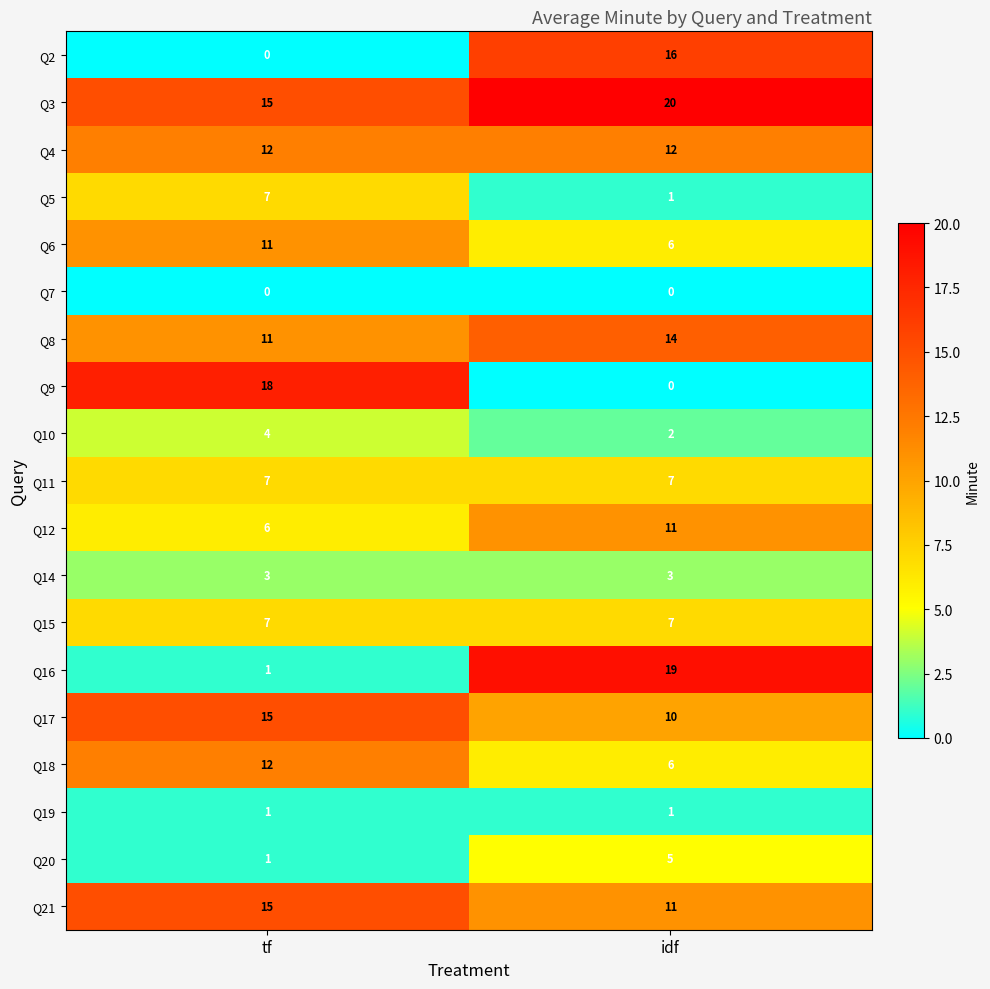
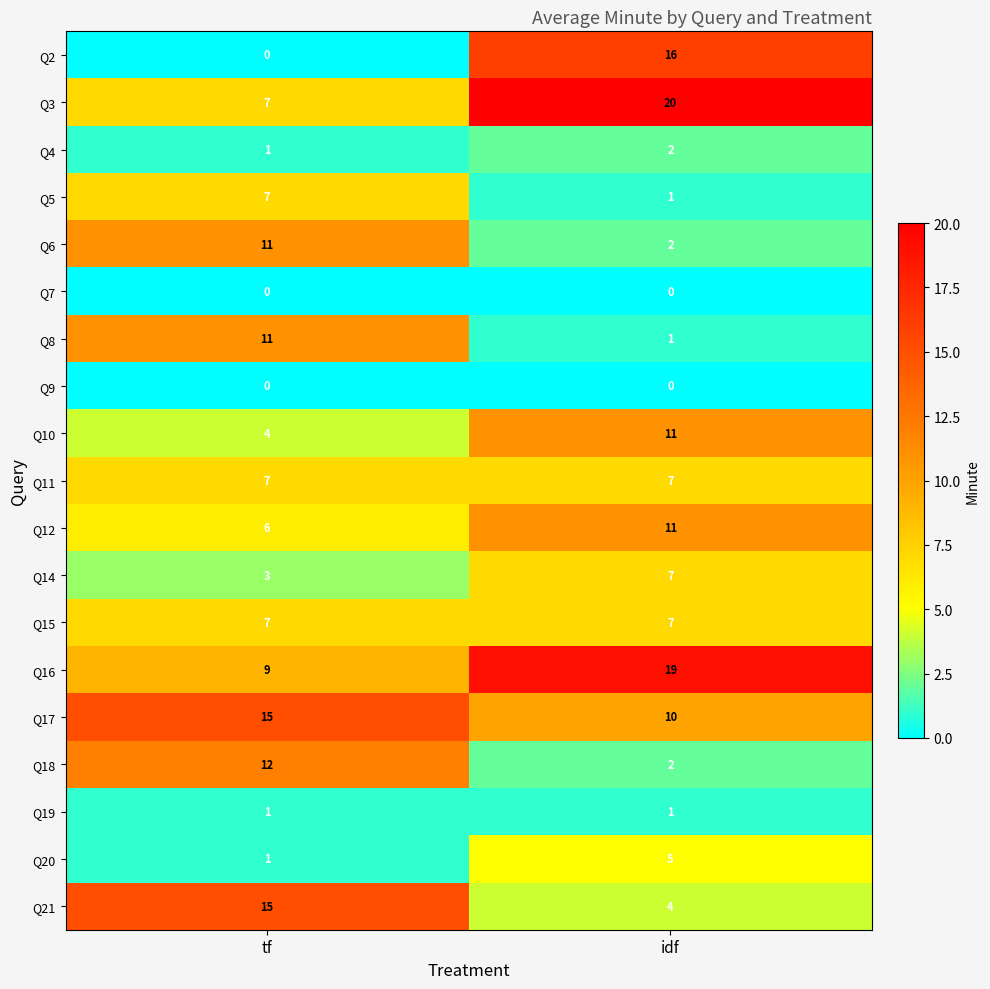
  {
    "Q2": {
      "tf": 0,
      "idf": 16
    },
    "Q3": {
-     "tf": 15,
+     "tf": 7,
      "idf": 20
    },
    "Q4": {
-     "tf": 12,
-     "idf": 12
+     "tf": 1,
+     "idf": 2
    },
    "Q5": {
      "tf": 7,
      "idf": 1
    },
    "Q6": {
      "tf": 11,
-     "idf": 6
+     "idf": 2
    },
    "Q7": {
      "tf": 0,
      "idf": 0
    },
    "Q8": {
      "tf": 11,
-     "idf": 14
+     "idf": 1
    },
    "Q9": {
-     "tf": 18,
+     "tf": 0,
      "idf": 0
    },
    "Q10": {
      "tf": 4,
-     "idf": 2
+     "idf": 11
    },
    "Q11": {
      "tf": 7,
      "idf": 7
    },
    "Q12": {
      "tf": 6,
      "idf": 11
    },
    "Q14": {
      "tf": 3,
-     "idf": 3
+     "idf": 7
    },
    "Q15": {
      "tf": 7,
      "idf": 7
    },
    "Q16": {
-     "tf": 1,
+     "tf": 9,
      "idf": 19
    },
    "Q17": {
      "tf": 15,
      "idf": 10
    },
    "Q18": {
      "tf": 12,
-     "idf": 6
+     "idf": 2
    },
    "Q19": {
      "tf": 1,
      "idf": 1
    },
    "Q20": {
      "tf": 1,
      "idf": 5
    },
    "Q21": {
      "tf": 15,
-     "idf": 11
+     "idf": 4
    }
  }
